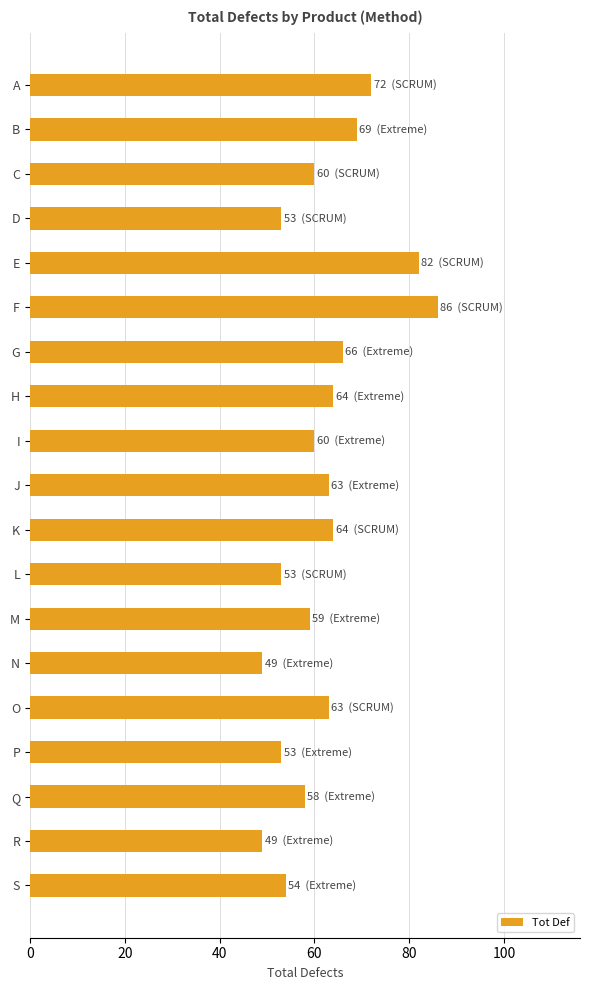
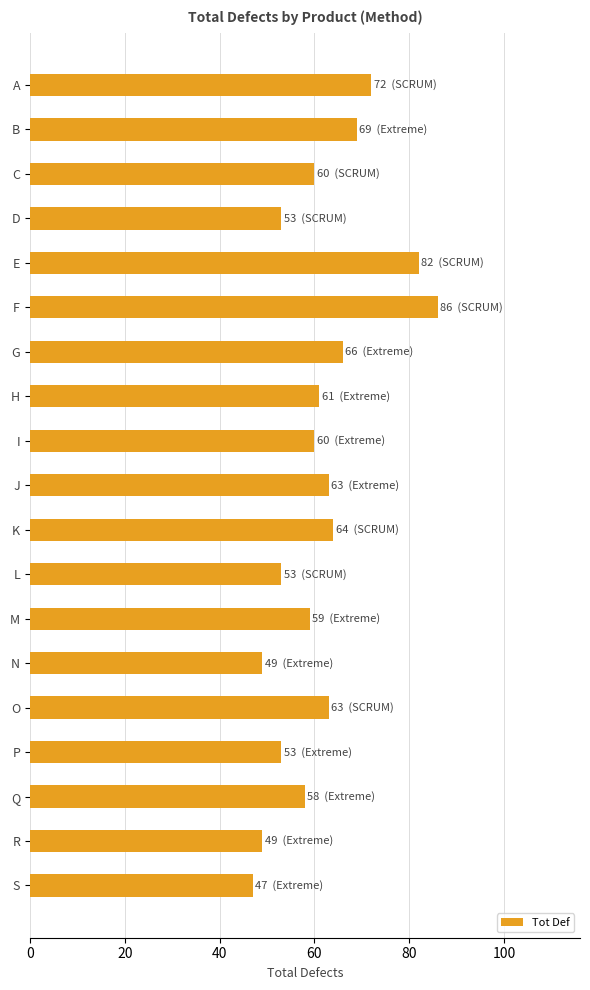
  {
    "A": 72,
    "B": 69,
    "C": 60,
    "D": 53,
    "E": 82,
    "F": 86,
    "G": 66,
-   "H": 64,
+   "H": 61,
    "I": 60,
    "J": 63,
    "K": 64,
    "L": 53,
    "M": 59,
    "N": 49,
    "O": 63,
    "P": 53,
    "Q": 58,
    "R": 49,
-   "S": 54
+   "S": 47
  }
